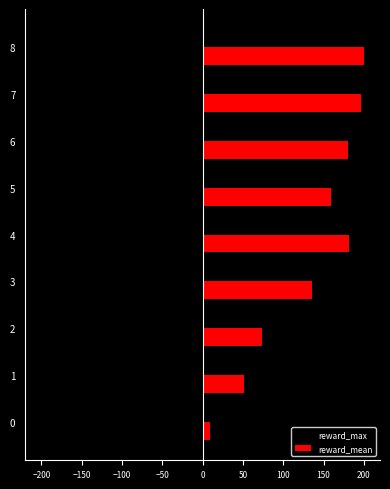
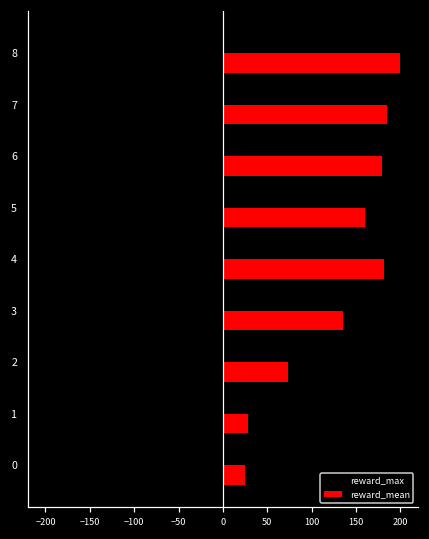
  {
    "reward_max": {
      "8": -200,
      "7": -200,
      "6": -200,
      "5": -200,
      "4": -200,
      "3": -200,
      "2": -140,
      "1": -90,
      "0": -80
    },
    "reward_mean": {
      "8": 200,
-     "7": 200,
+     "7": 180,
      "6": 180,
      "5": 160,
      "4": 180,
      "3": 140,
      "2": 70,
-     "1": 50,
-     "0": 10
+     "1": 30,
+     "0": 20
    }
  }
